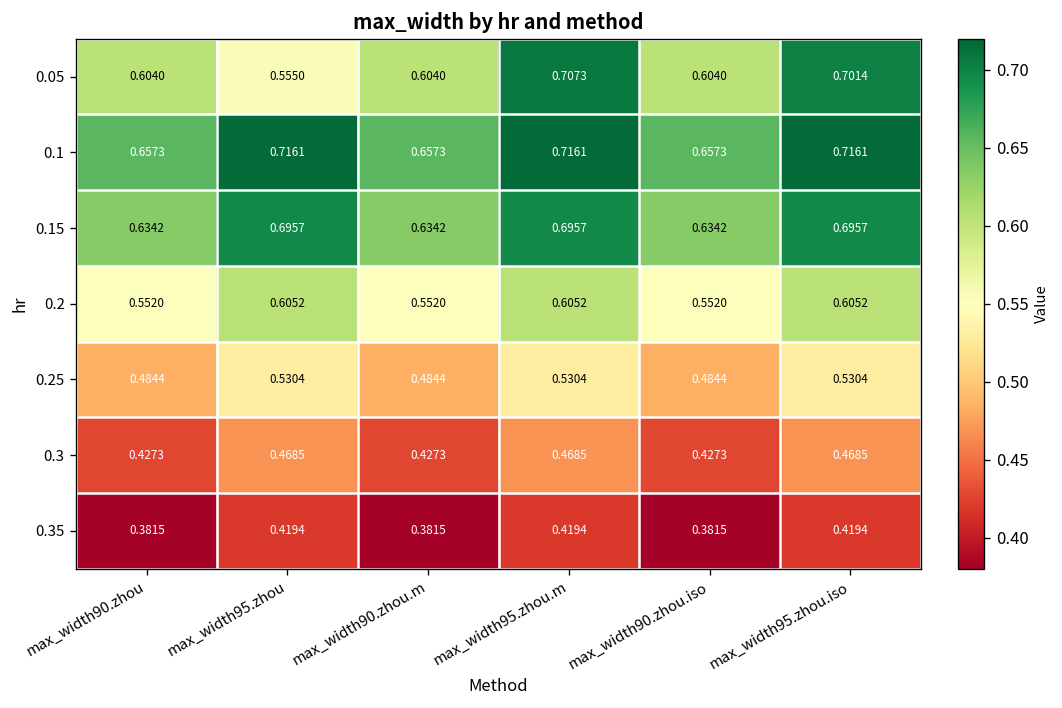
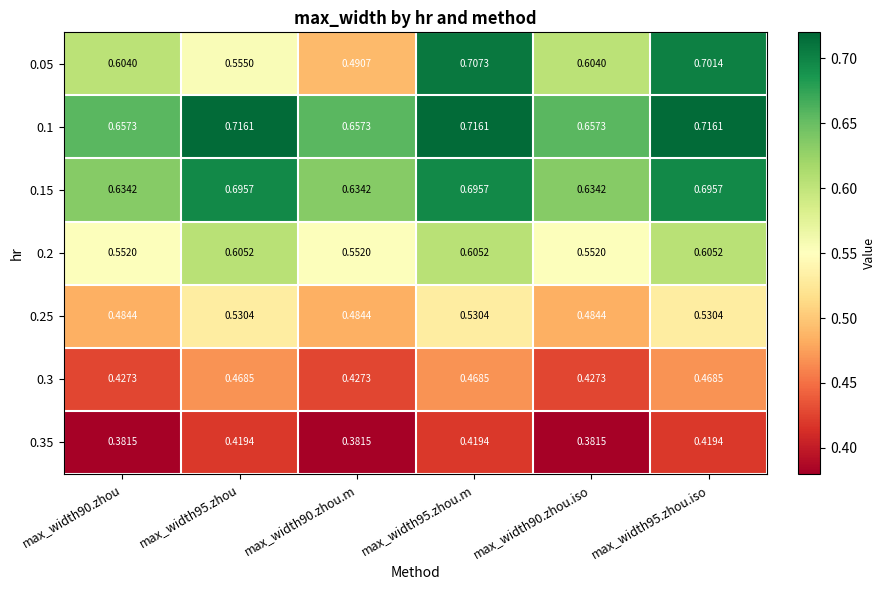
  {
    "0.05": {
      "max_width90.zhou": 0.6040,
      "max_width95.zhou": 0.5550,
-     "max_width90.zhou.m": 0.6040,
+     "max_width90.zhou.m": 0.4907,
      "max_width95.zhou.m": 0.7073,
      "max_width90.zhou.iso": 0.6040,
      "max_width95.zhou.iso": 0.7014
    },
    "0.1": {
      "max_width90.zhou": 0.6573,
      "max_width95.zhou": 0.7161,
      "max_width90.zhou.m": 0.6573,
      "max_width95.zhou.m": 0.7161,
      "max_width90.zhou.iso": 0.6573,
      "max_width95.zhou.iso": 0.7161
    },
    "0.15": {
      "max_width90.zhou": 0.6342,
      "max_width95.zhou": 0.6957,
      "max_width90.zhou.m": 0.6342,
      "max_width95.zhou.m": 0.6957,
      "max_width90.zhou.iso": 0.6342,
      "max_width95.zhou.iso": 0.6957
    },
    "0.2": {
      "max_width90.zhou": 0.5520,
      "max_width95.zhou": 0.6052,
      "max_width90.zhou.m": 0.5520,
      "max_width95.zhou.m": 0.6052,
      "max_width90.zhou.iso": 0.5520,
      "max_width95.zhou.iso": 0.6052
    },
    "0.25": {
      "max_width90.zhou": 0.4844,
      "max_width95.zhou": 0.5304,
      "max_width90.zhou.m": 0.4844,
      "max_width95.zhou.m": 0.5304,
      "max_width90.zhou.iso": 0.4844,
      "max_width95.zhou.iso": 0.5304
    },
    "0.3": {
      "max_width90.zhou": 0.4273,
      "max_width95.zhou": 0.4685,
      "max_width90.zhou.m": 0.4273,
      "max_width95.zhou.m": 0.4685,
      "max_width90.zhou.iso": 0.4273,
      "max_width95.zhou.iso": 0.4685
    },
    "0.35": {
      "max_width90.zhou": 0.3815,
      "max_width95.zhou": 0.4194,
      "max_width90.zhou.m": 0.3815,
      "max_width95.zhou.m": 0.4194,
      "max_width90.zhou.iso": 0.3815,
      "max_width95.zhou.iso": 0.4194
    }
  }
